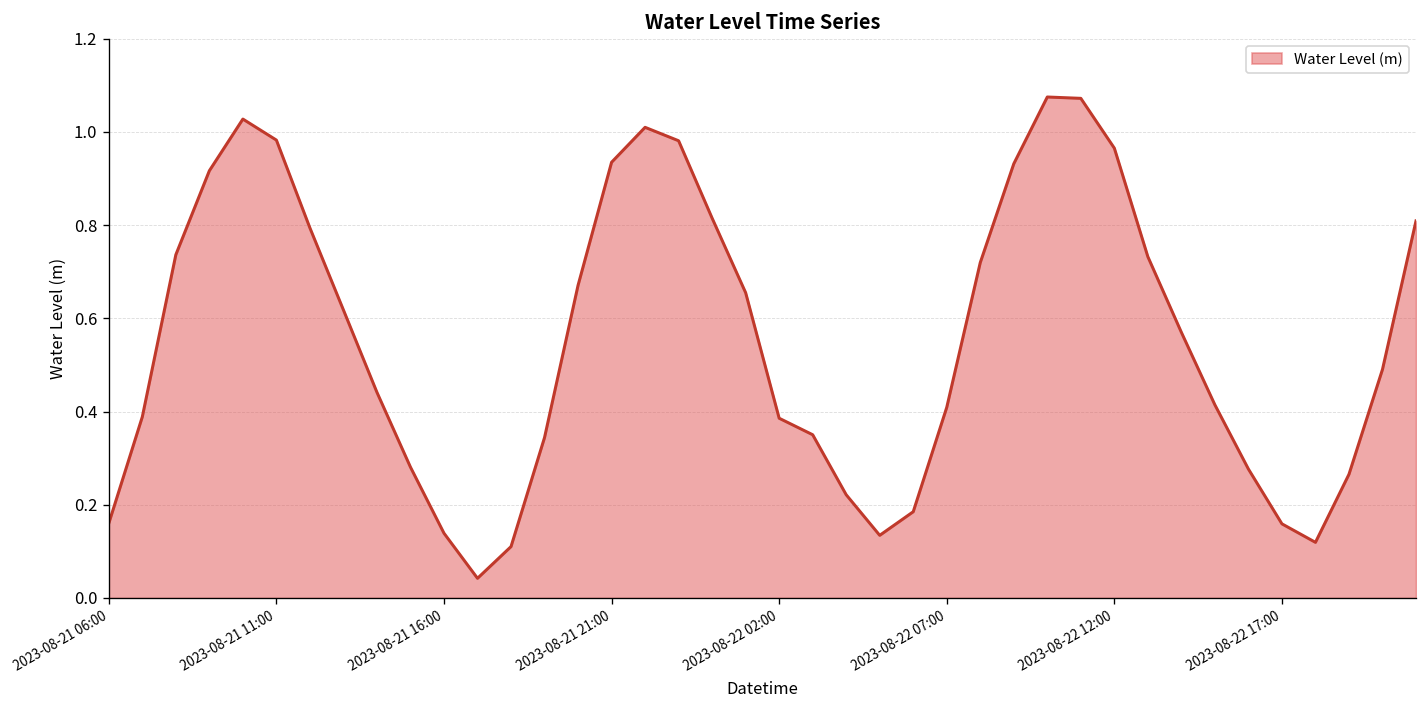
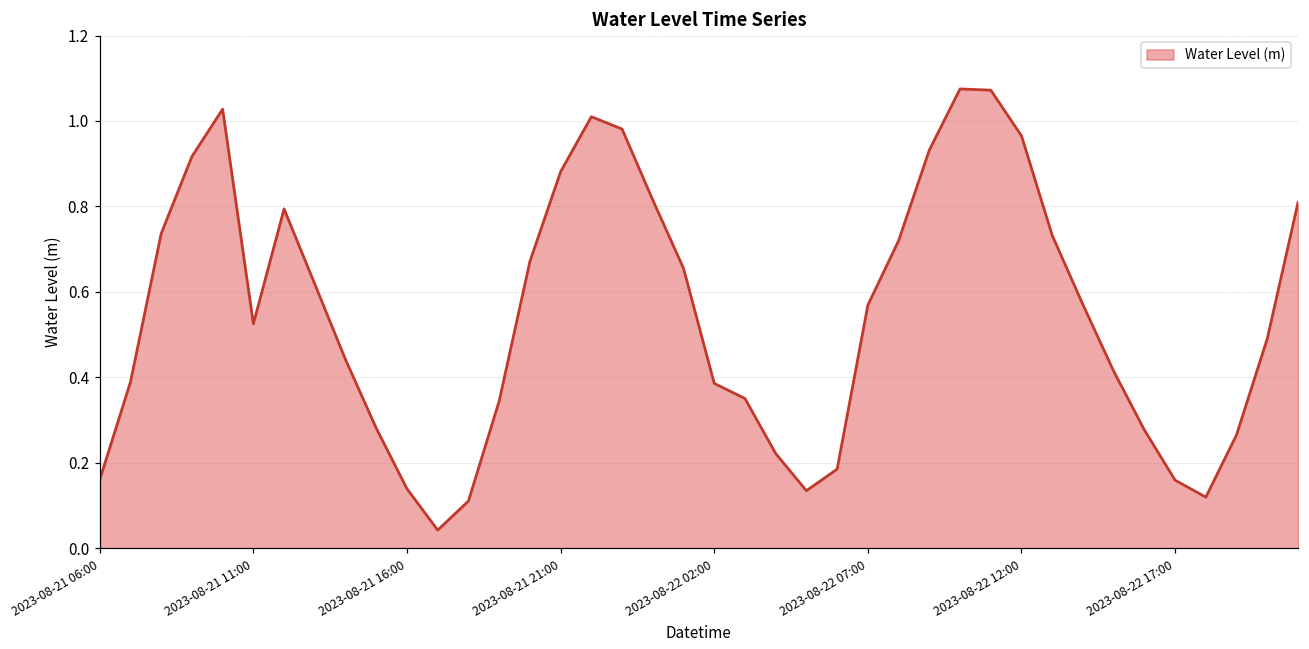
  {
    "2023-08-21 06:00": 0.16,
-   "2023-08-21 11:00": 0.98,
+   "2023-08-21 11:00": 0.53,
    "2023-08-21 16:00": 0.14,
-   "2023-08-21 21:00": 0.94,
+   "2023-08-21 21:00": 0.88,
    "2023-08-22 02:00": 0.39,
-   "2023-08-22 07:00": 0.41,
+   "2023-08-22 07:00": 0.57,
    "2023-08-22 12:00": 0.97,
    "2023-08-22 17:00": 0.16
  }
